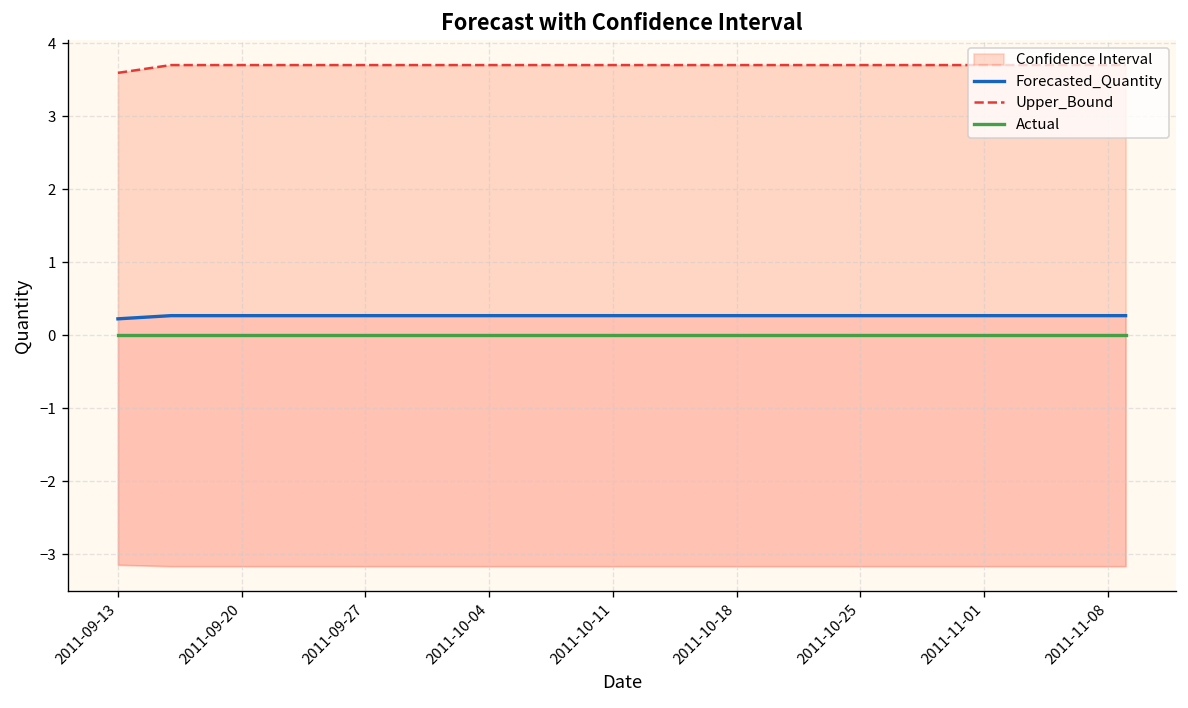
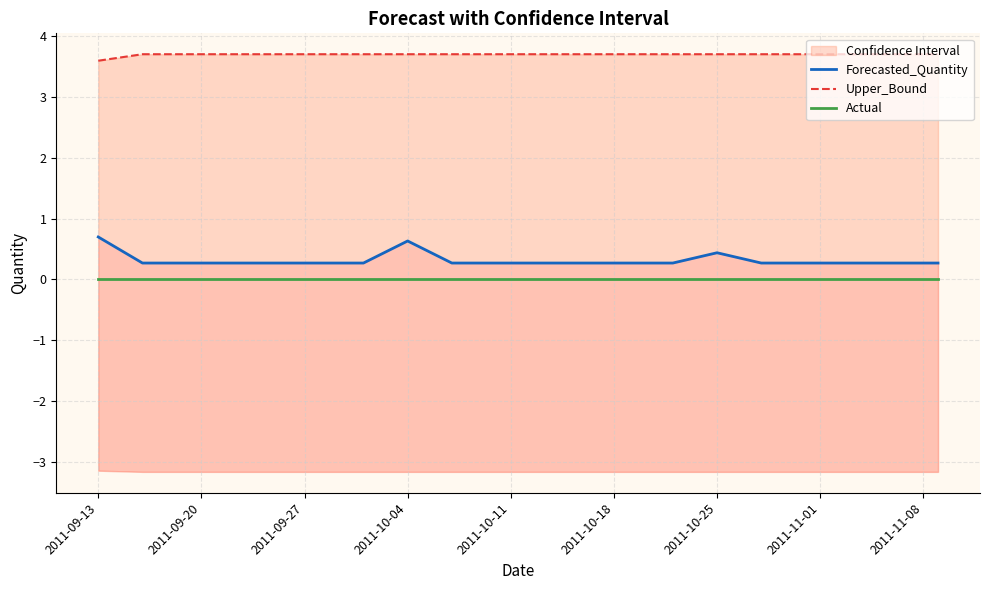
  {
    "Forecasted_Quantity": {
-     "2011-09-13": 0.2,
-     "2011-10-04": 0.3,
-     "2011-10-25": 0.3
+     "2011-09-13": 0.7,
+     "2011-10-04": 0.6,
+     "2011-10-25": 0.4
    },
    "Confidence Interval": {
      "2011-09-13": 3.6,
      "2011-10-04": 3.7,
      "2011-10-25": 3.7
    },
    "Actual": {
      "2011-09-13": 0.0,
      "2011-10-04": 0.0,
      "2011-10-25": 0.0
    }
  }
